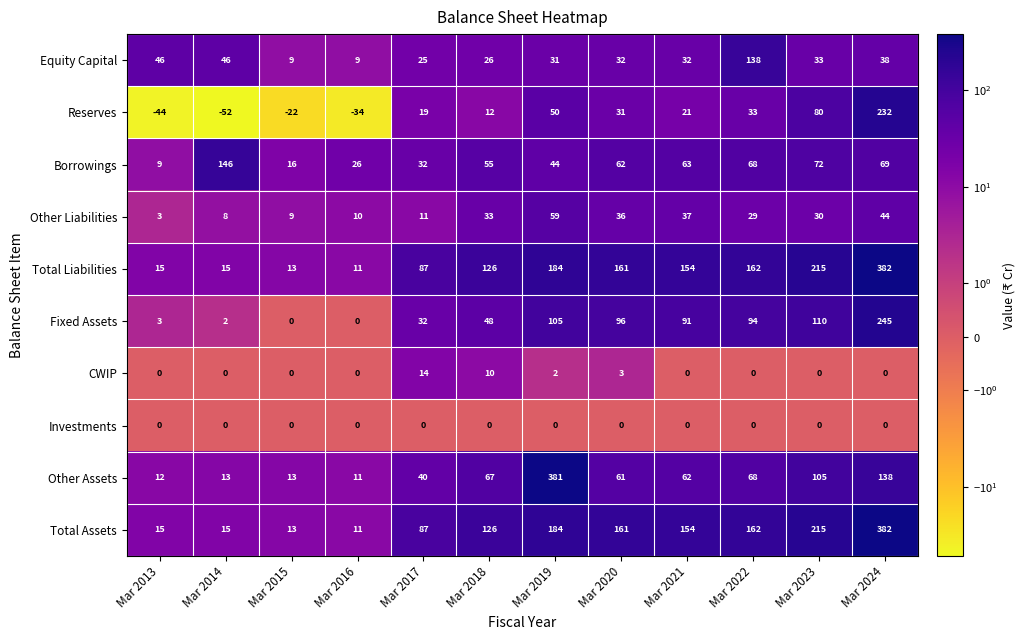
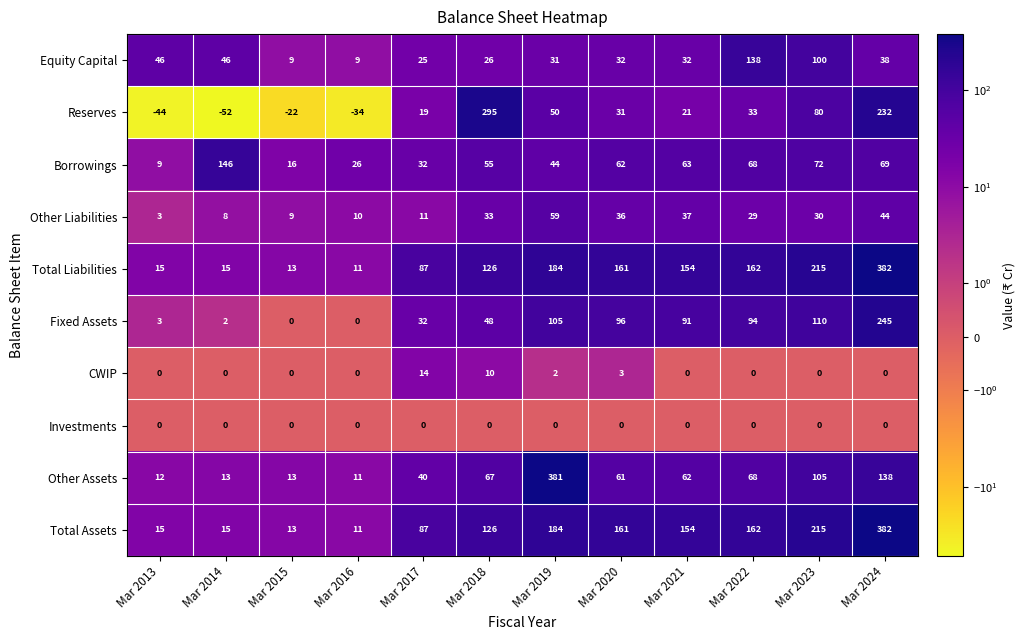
  {
    "Equity Capital": {
      "Mar 2013": 46,
      "Mar 2014": 46,
      "Mar 2015": 9,
      "Mar 2016": 9,
      "Mar 2017": 25,
      "Mar 2018": 26,
      "Mar 2019": 31,
      "Mar 2020": 32,
      "Mar 2021": 32,
      "Mar 2022": 138,
-     "Mar 2023": 33,
+     "Mar 2023": 100,
      "Mar 2024": 38
    },
    "Reserves": {
      "Mar 2013": -44,
      "Mar 2014": -52,
      "Mar 2015": -22,
      "Mar 2016": -34,
      "Mar 2017": 19,
-     "Mar 2018": 12,
+     "Mar 2018": 295,
      "Mar 2019": 50,
      "Mar 2020": 31,
      "Mar 2021": 21,
      "Mar 2022": 33,
      "Mar 2023": 80,
      "Mar 2024": 232
    },
    "Borrowings": {
      "Mar 2013": 9,
      "Mar 2014": 146,
      "Mar 2015": 16,
      "Mar 2016": 26,
      "Mar 2017": 32,
      "Mar 2018": 55,
      "Mar 2019": 44,
      "Mar 2020": 62,
      "Mar 2021": 63,
      "Mar 2022": 68,
      "Mar 2023": 72,
      "Mar 2024": 69
    },
    "Other Liabilities": {
      "Mar 2013": 3,
      "Mar 2014": 8,
      "Mar 2015": 9,
      "Mar 2016": 10,
      "Mar 2017": 11,
      "Mar 2018": 33,
      "Mar 2019": 59,
      "Mar 2020": 36,
      "Mar 2021": 37,
      "Mar 2022": 29,
      "Mar 2023": 30,
      "Mar 2024": 44
    },
    "Total Liabilities": {
      "Mar 2013": 15,
      "Mar 2014": 15,
      "Mar 2015": 13,
      "Mar 2016": 11,
      "Mar 2017": 87,
      "Mar 2018": 126,
      "Mar 2019": 184,
      "Mar 2020": 161,
      "Mar 2021": 154,
      "Mar 2022": 162,
      "Mar 2023": 215,
      "Mar 2024": 382
    },
    "Fixed Assets": {
      "Mar 2013": 3,
      "Mar 2014": 2,
      "Mar 2015": 0,
      "Mar 2016": 0,
      "Mar 2017": 32,
      "Mar 2018": 48,
      "Mar 2019": 105,
      "Mar 2020": 96,
      "Mar 2021": 91,
      "Mar 2022": 94,
      "Mar 2023": 110,
      "Mar 2024": 245
    },
    "CWIP": {
      "Mar 2013": 0,
      "Mar 2014": 0,
      "Mar 2015": 0,
      "Mar 2016": 0,
      "Mar 2017": 14,
      "Mar 2018": 10,
      "Mar 2019": 2,
      "Mar 2020": 3,
      "Mar 2021": 0,
      "Mar 2022": 0,
      "Mar 2023": 0,
      "Mar 2024": 0
    },
    "Investments": {
      "Mar 2013": 0,
      "Mar 2014": 0,
      "Mar 2015": 0,
      "Mar 2016": 0,
      "Mar 2017": 0,
      "Mar 2018": 0,
      "Mar 2019": 0,
      "Mar 2020": 0,
      "Mar 2021": 0,
      "Mar 2022": 0,
      "Mar 2023": 0,
      "Mar 2024": 0
    },
    "Other Assets": {
      "Mar 2013": 12,
      "Mar 2014": 13,
      "Mar 2015": 13,
      "Mar 2016": 11,
      "Mar 2017": 40,
      "Mar 2018": 67,
      "Mar 2019": 381,
      "Mar 2020": 61,
      "Mar 2021": 62,
      "Mar 2022": 68,
      "Mar 2023": 105,
      "Mar 2024": 138
    },
    "Total Assets": {
      "Mar 2013": 15,
      "Mar 2014": 15,
      "Mar 2015": 13,
      "Mar 2016": 11,
      "Mar 2017": 87,
      "Mar 2018": 126,
      "Mar 2019": 184,
      "Mar 2020": 161,
      "Mar 2021": 154,
      "Mar 2022": 162,
      "Mar 2023": 215,
      "Mar 2024": 382
    }
  }
